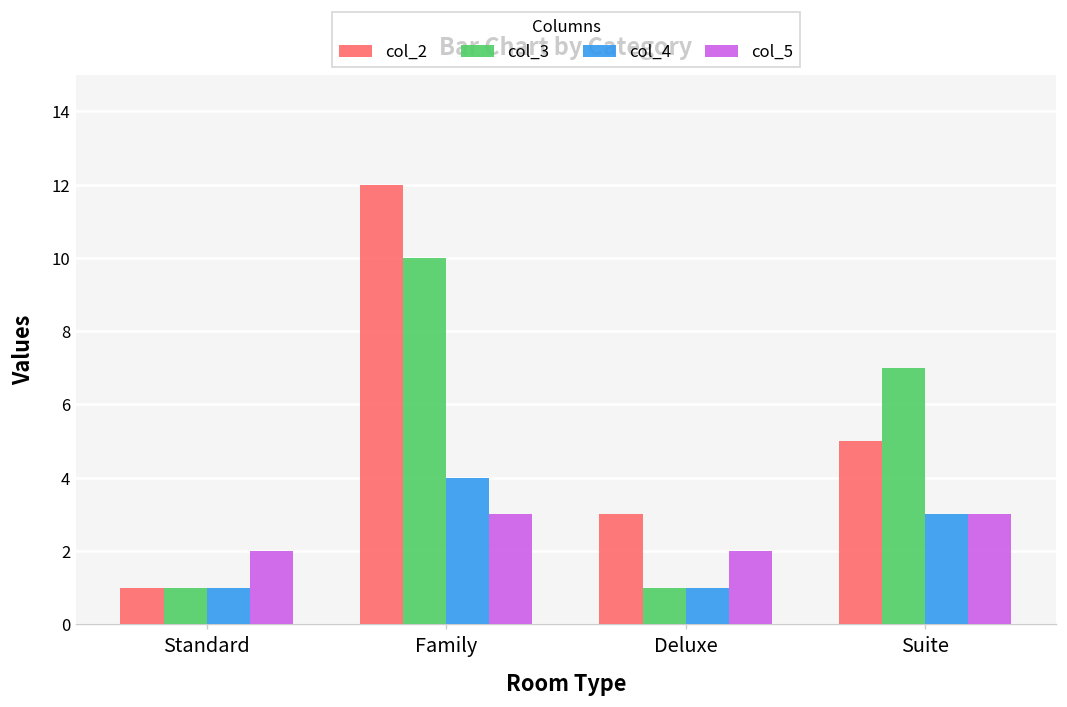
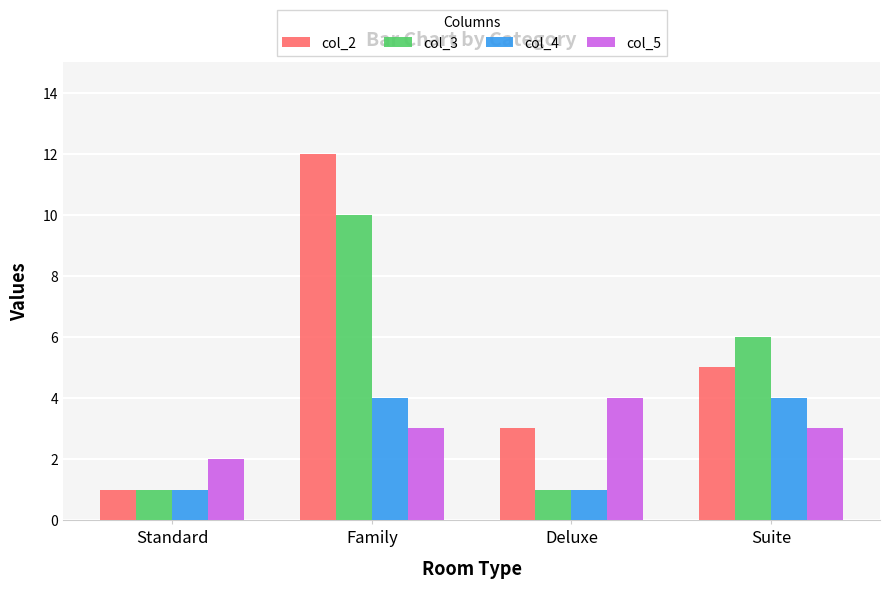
  {
    "col_2": {
      "Standard": 1,
      "Family": 12,
      "Deluxe": 3,
      "Suite": 5
    },
    "col_3": {
      "Standard": 1,
      "Family": 10,
      "Deluxe": 1,
-     "Suite": 7
+     "Suite": 6
    },
    "col_4": {
      "Standard": 1,
      "Family": 4,
      "Deluxe": 1,
-     "Suite": 3
+     "Suite": 4
    },
    "col_5": {
      "Standard": 2,
      "Family": 3,
-     "Deluxe": 2,
+     "Deluxe": 4,
      "Suite": 3
    }
  }
